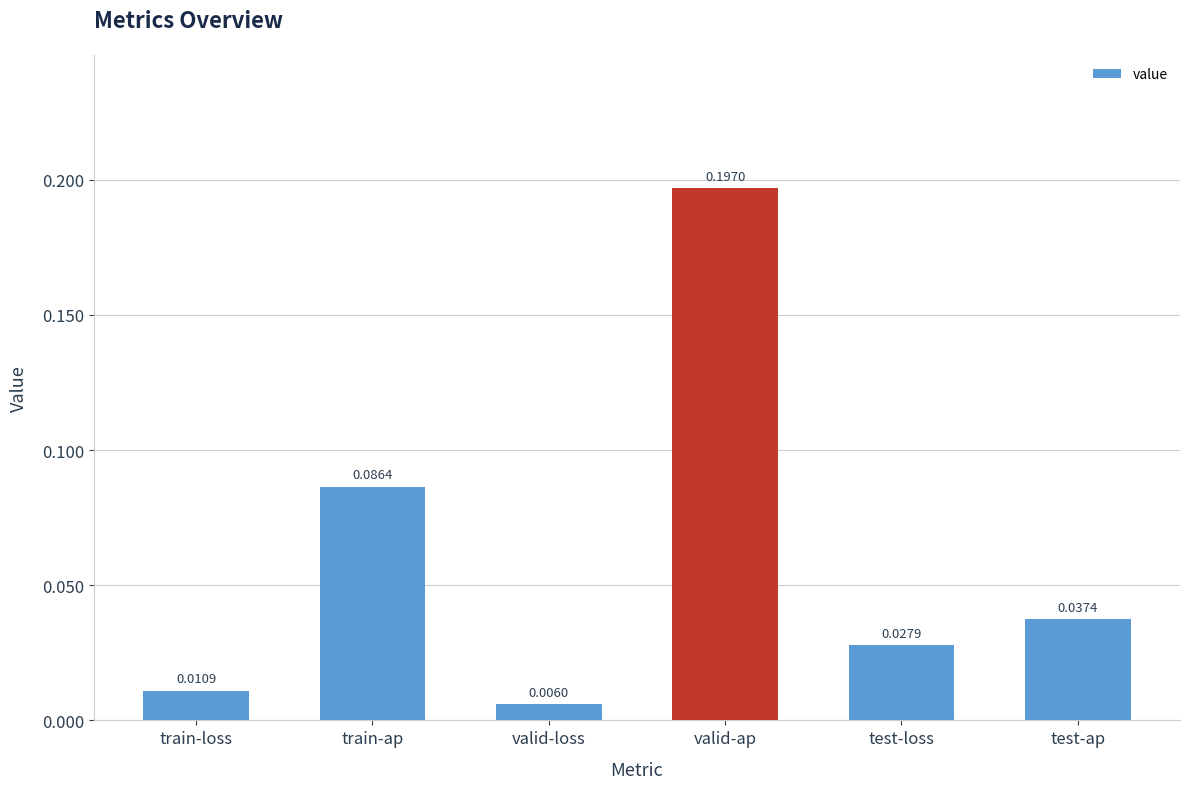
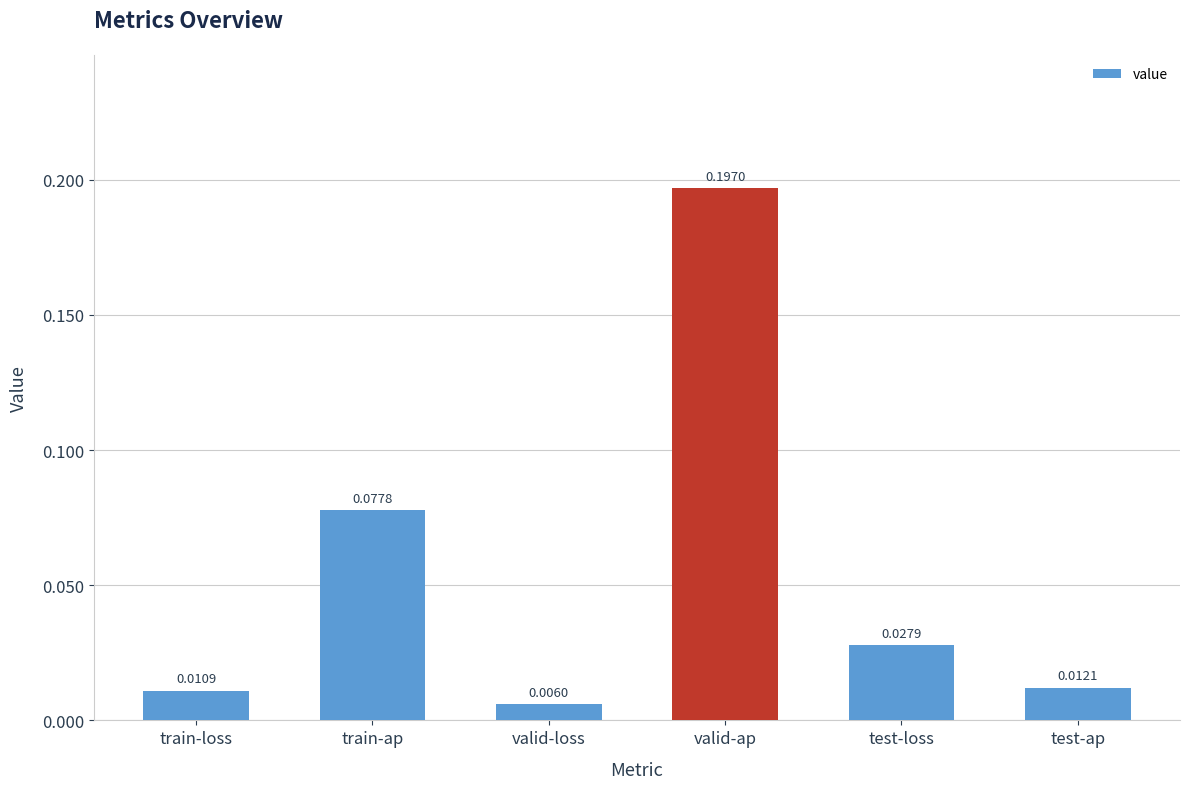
  {
    "train-loss": 0.0109,
-   "train-ap": 0.0864,
+   "train-ap": 0.0778,
    "valid-loss": 0.0060,
    "valid-ap": 0.1970,
    "test-loss": 0.0279,
-   "test-ap": 0.0374
+   "test-ap": 0.0121
  }
